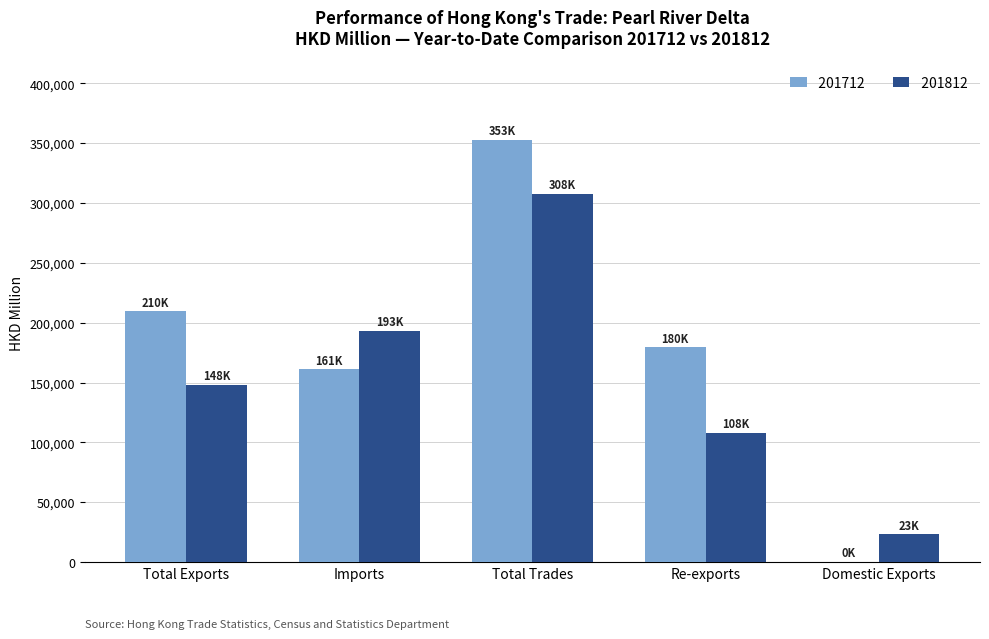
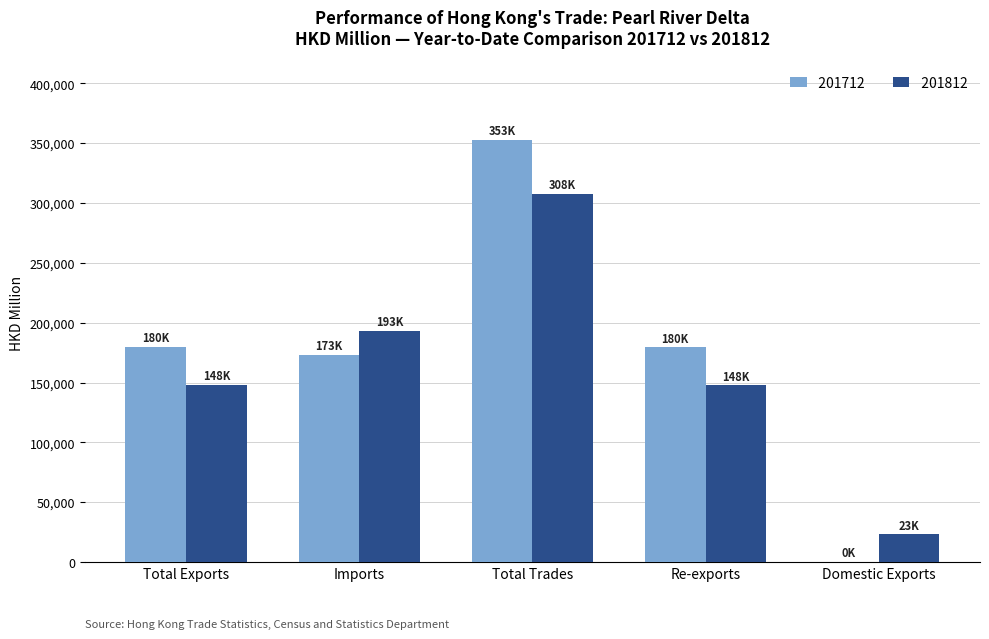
  {
    "201712": {
-     "Total Exports": "210K",
-     "Imports": "161K",
+     "Total Exports": "180K",
+     "Imports": "173K",
      "Total Trades": "353K",
      "Re-exports": "180K"
    },
    "201812": {
      "Total Exports": "148K",
      "Imports": "193K",
      "Total Trades": "308K",
-     "Re-exports": "108K",
+     "Re-exports": "148K",
      "Domestic Exports": "23K"
    }
  }
